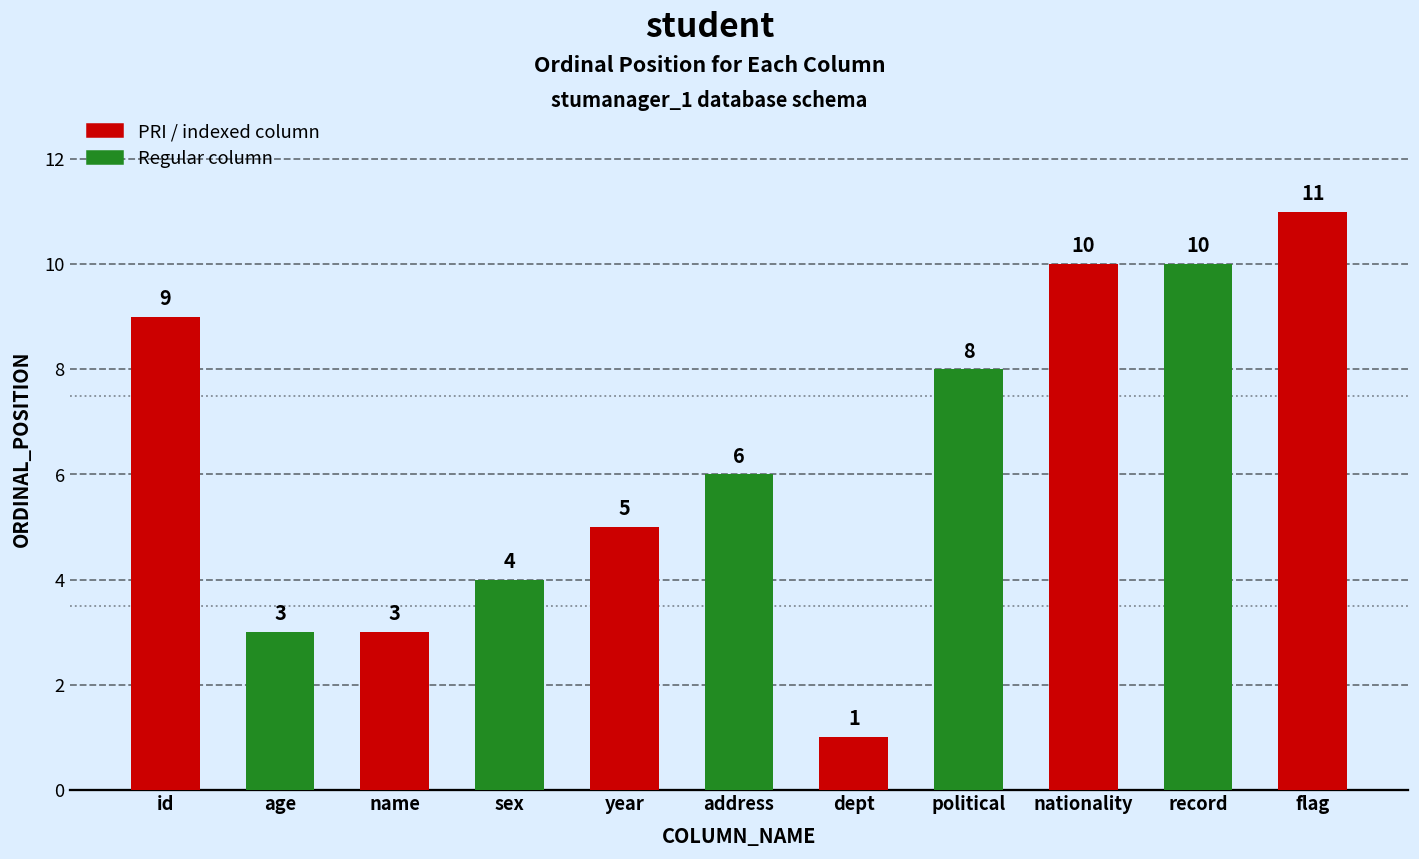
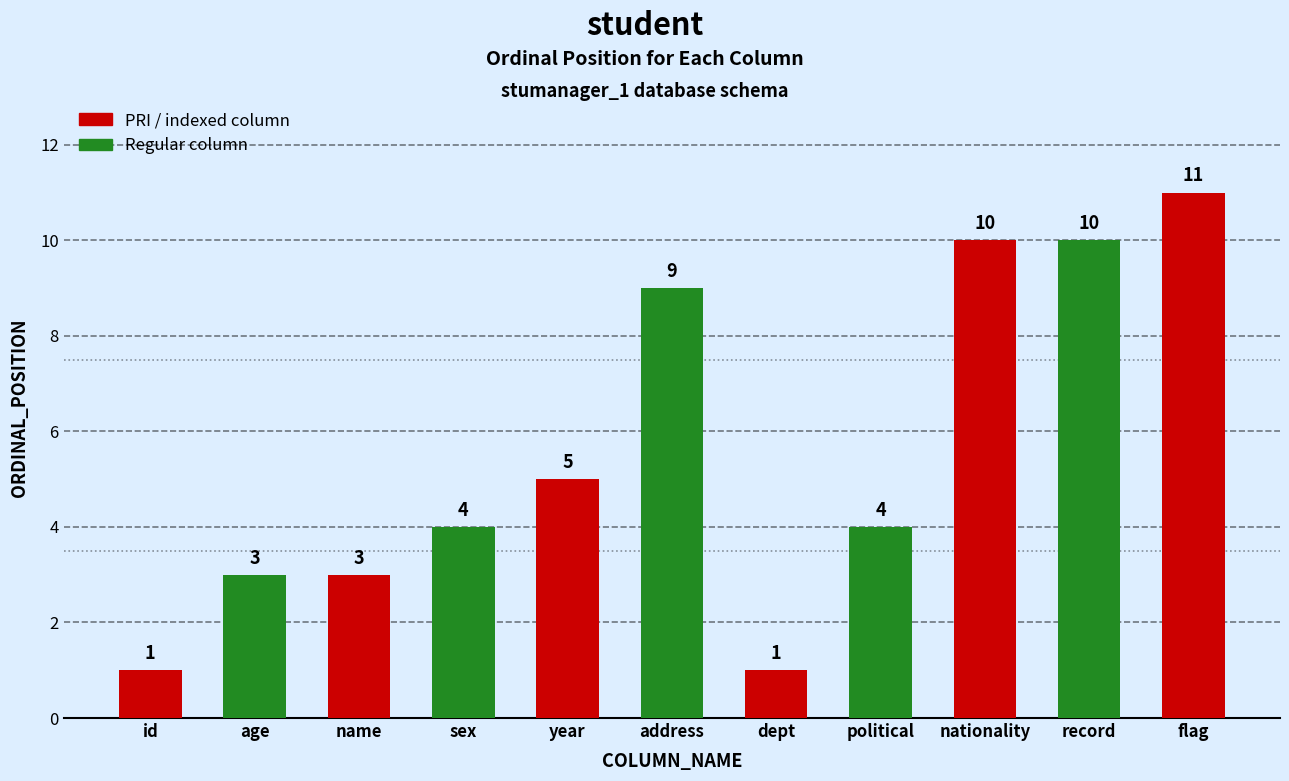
  {
-   "id": 9,
+   "id": 1,
    "age": 3,
    "name": 3,
    "sex": 4,
    "year": 5,
-   "address": 6,
+   "address": 9,
    "dept": 1,
-   "political": 8,
+   "political": 4,
    "nationality": 10,
    "record": 10,
    "flag": 11
  }
